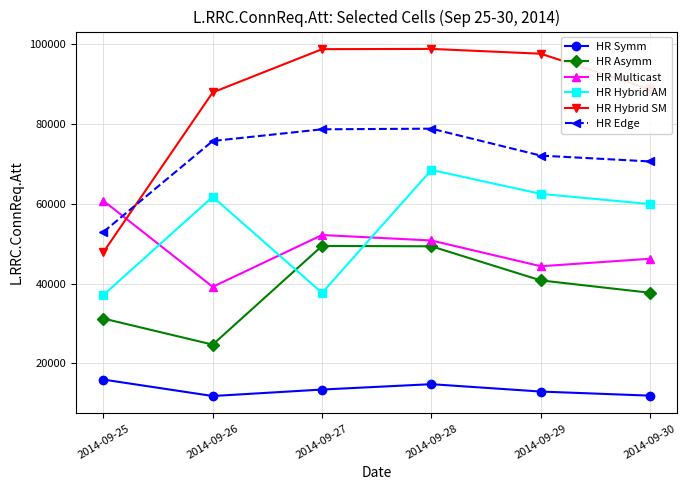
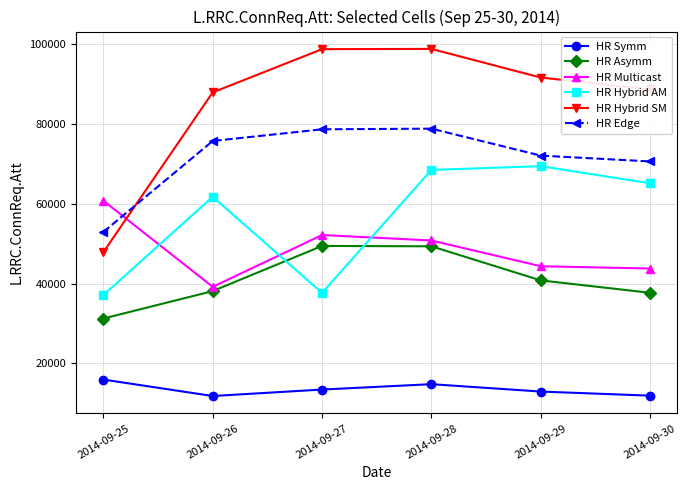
  {
    "HR Asymm": {
      "2014-09-25": 31000,
-     "2014-09-26": 25000,
+     "2014-09-26": 38000,
      "2014-09-27": 49000,
      "2014-09-28": 49000,
      "2014-09-29": 41000,
      "2014-09-30": 38000
    },
    "HR Multicast": {
      "2014-09-25": 61000,
      "2014-09-26": 39000,
      "2014-09-27": 52000,
      "2014-09-28": 51000,
      "2014-09-29": 44000,
-     "2014-09-30": 46000
+     "2014-09-30": 44000
    },
    "HR Hybrid AM": {
      "2014-09-25": 37000,
      "2014-09-26": 62000,
      "2014-09-27": 38000,
      "2014-09-28": 69000,
-     "2014-09-29": 63000,
-     "2014-09-30": 60000
+     "2014-09-29": 69000,
+     "2014-09-30": 65000
    },
    "HR Hybrid SM": {
      "2014-09-25": 48000,
      "2014-09-26": 88000,
      "2014-09-27": 99000,
      "2014-09-28": 99000,
-     "2014-09-29": 98000
+     "2014-09-29": 92000
    }
  }
